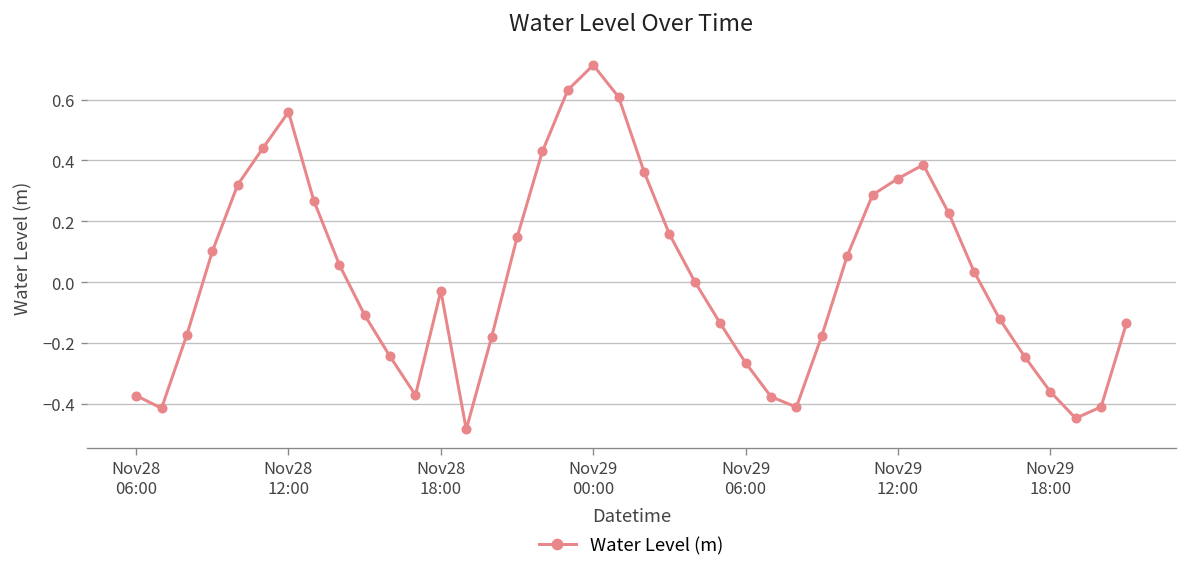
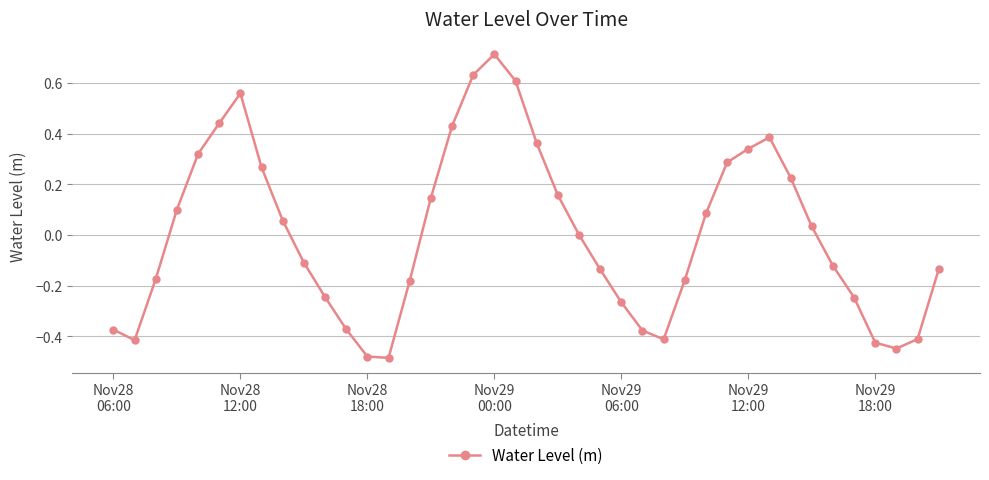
  {
    "Nov28 06:00": -0.37,
    "Nov28 12:00": 0.56,
-   "Nov28 18:00": -0.03,
+   "Nov28 18:00": -0.48,
    "Nov29 00:00": 0.71,
    "Nov29 06:00": -0.27,
    "Nov29 12:00": 0.34,
-   "Nov29 18:00": -0.36
+   "Nov29 18:00": -0.42
  }
